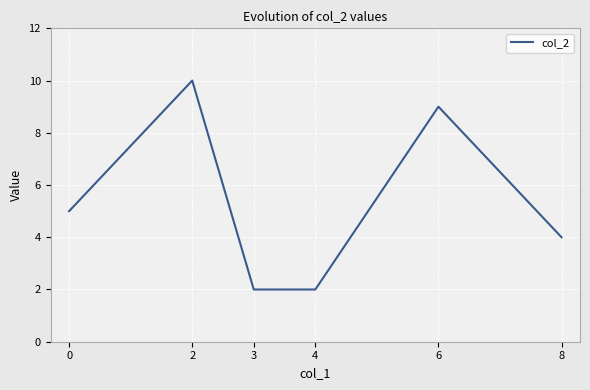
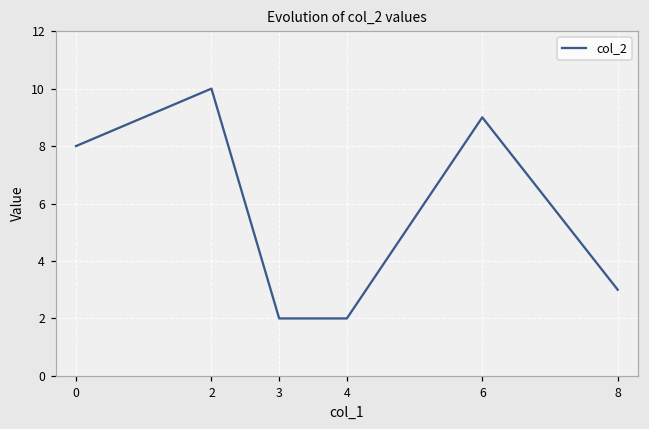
  {
-   "0": 5,
+   "0": 8,
    "2": 10,
    "3": 2,
    "4": 2,
    "6": 9,
-   "8": 4
+   "8": 3
  }
